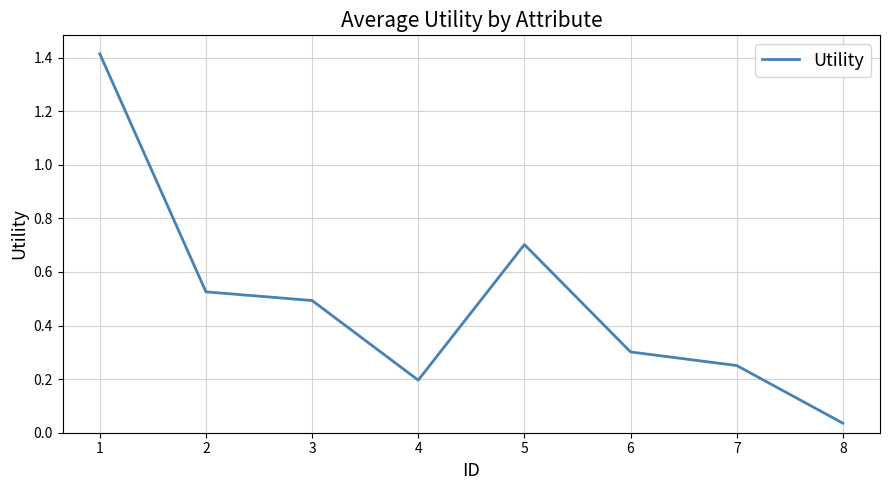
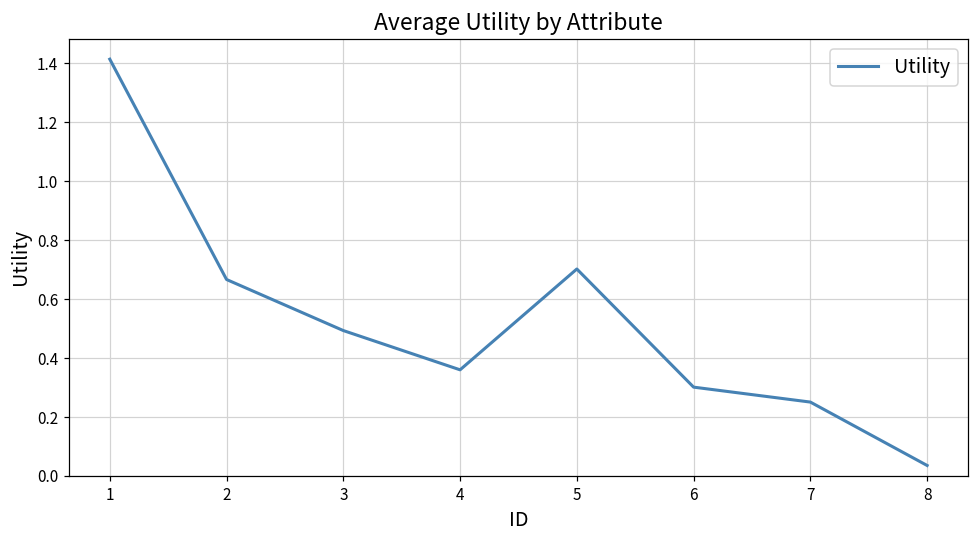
  {
    "1": 1.41,
-   "2": 0.53,
+   "2": 0.67,
    "3": 0.49,
-   "4": 0.20,
+   "4": 0.36,
    "5": 0.70,
    "6": 0.30,
    "7": 0.25,
    "8": 0.04
  }
